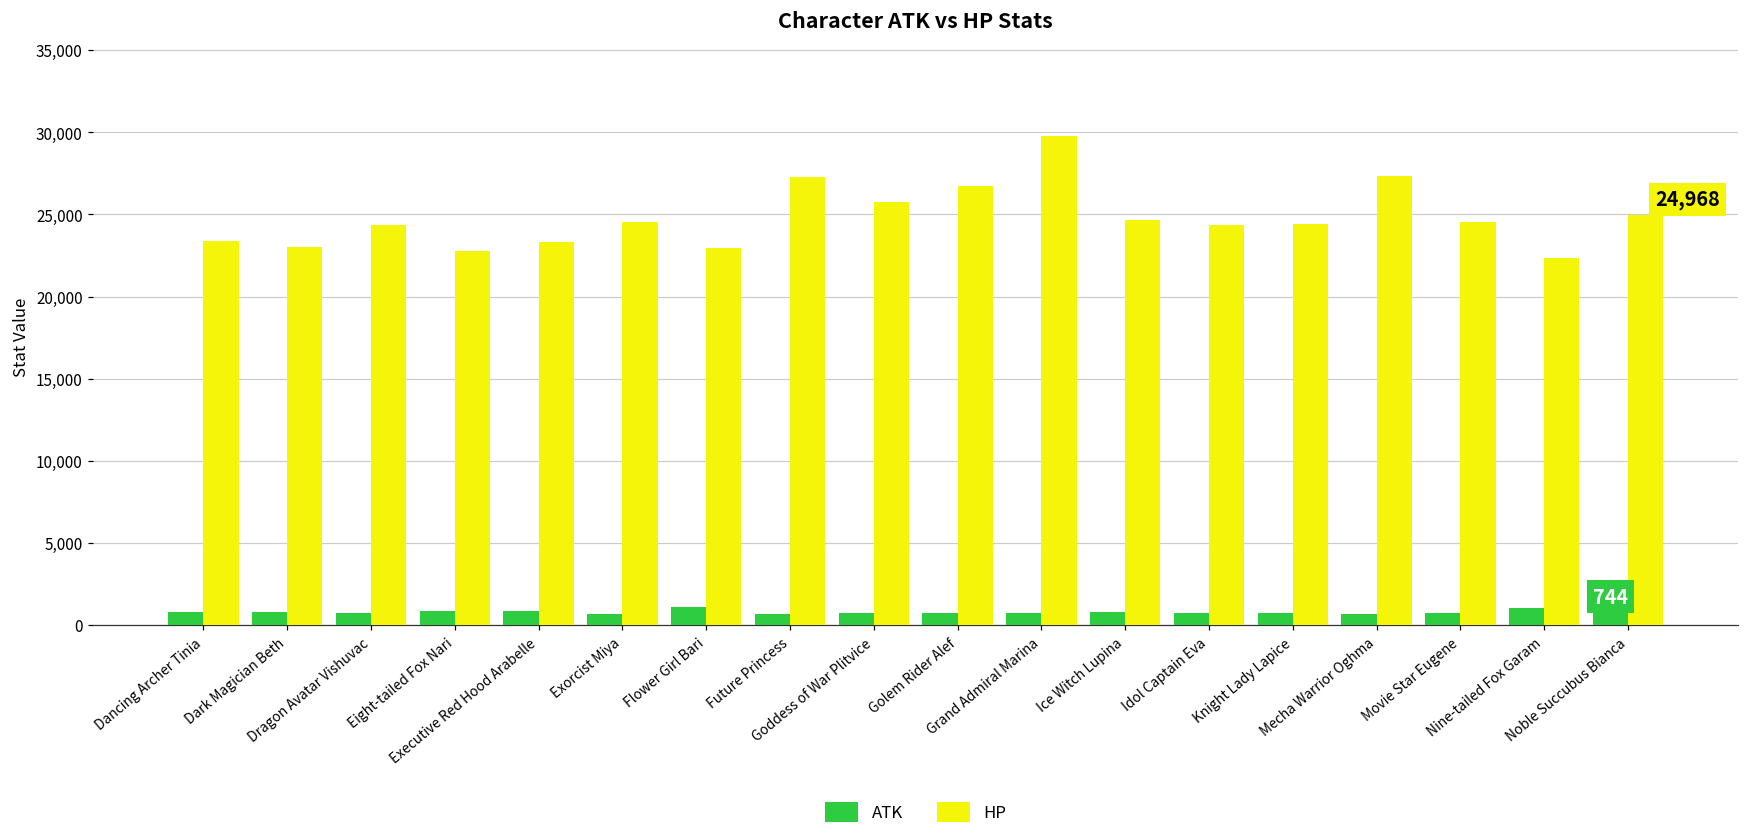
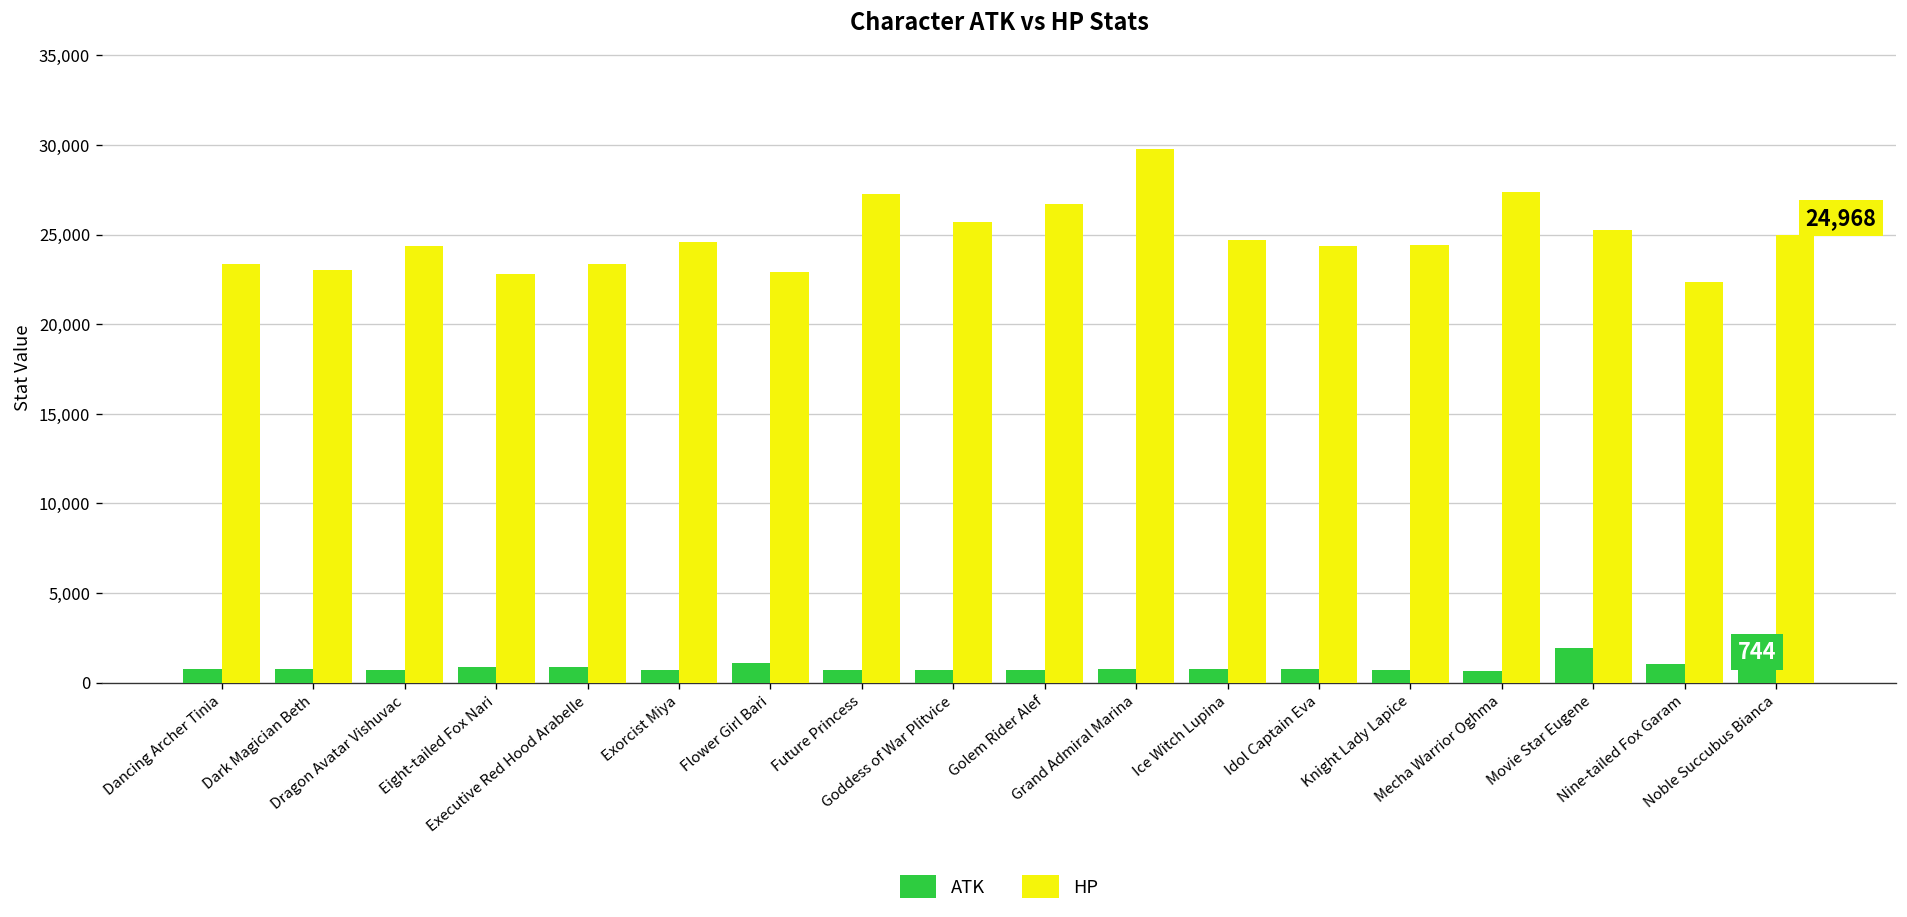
  {
    "ATK": {
      "Dancing Archer Tinia": "800",
      "Dark Magician Beth": "800",
      "Dragon Avatar Vishuvac": "700",
      "Eight-tailed Fox Nari": "900",
      "Executive Red Hood Arabelle": "800",
      "Exorcist Miya": "700",
      "Flower Girl Bari": "1,100",
      "Future Princess": "700",
      "Goddess of War Plitvice": "700",
      "Golem Rider Alef": "700",
      "Grand Admiral Marina": "700",
      "Ice Witch Lupina": "800",
      "Idol Captain Eva": "700",
      "Knight Lady Lapice": "700",
      "Mecha Warrior Oghma": "700",
-     "Movie Star Eugene": "700",
+     "Movie Star Eugene": "1,900",
      "Nine-tailed Fox Garam": "1,000"
    },
    "HP": {
      "Dancing Archer Tinia": "23,400",
      "Dark Magician Beth": "23,000",
      "Dragon Avatar Vishuvac": "24,400",
      "Eight-tailed Fox Nari": "22,800",
      "Executive Red Hood Arabelle": "23,300",
      "Exorcist Miya": "24,600",
      "Flower Girl Bari": "22,900",
      "Future Princess": "27,300",
      "Goddess of War Plitvice": "25,700",
      "Golem Rider Alef": "26,700",
      "Grand Admiral Marina": "29,800",
      "Ice Witch Lupina": "24,700",
      "Idol Captain Eva": "24,400",
      "Knight Lady Lapice": "24,400",
      "Mecha Warrior Oghma": "27,400",
-     "Movie Star Eugene": "24,600",
+     "Movie Star Eugene": "25,300",
      "Nine-tailed Fox Garam": "22,400"
    }
  }
